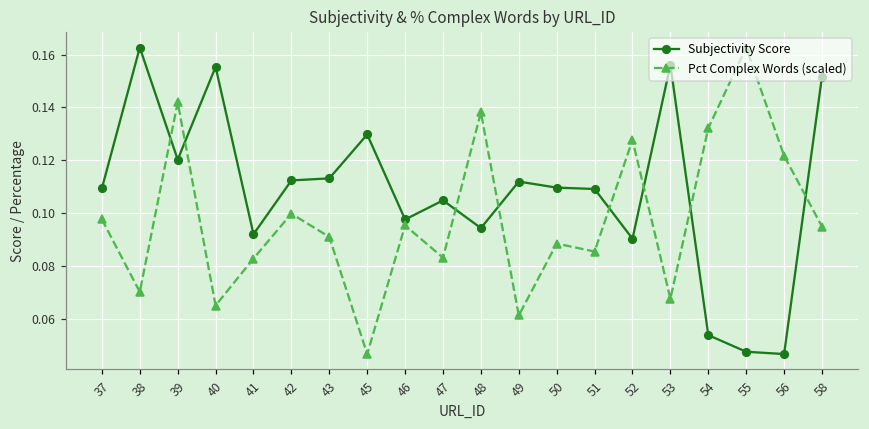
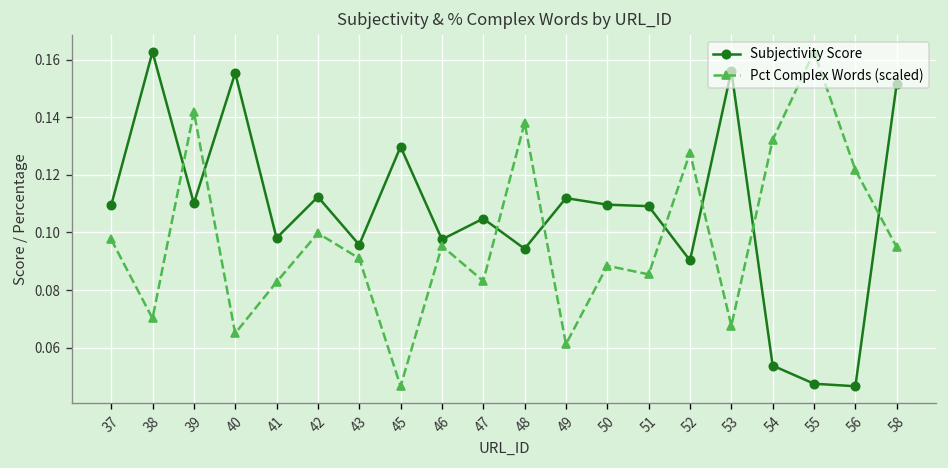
  {
    "Subjectivity Score": {
      "37": 0.109,
      "38": 0.163,
-     "39": 0.120,
+     "39": 0.110,
      "40": 0.155,
-     "41": 0.092,
+     "41": 0.098,
      "42": 0.112,
-     "43": 0.113,
+     "43": 0.096,
      "45": 0.130,
      "46": 0.098,
      "47": 0.105,
      "48": 0.094,
      "49": 0.112,
      "50": 0.110,
      "51": 0.109,
      "52": 0.090,
      "54": 0.054,
      "55": 0.048,
      "56": 0.047
    },
    "Pct Complex Words (scaled)": {
      "37": 0.098,
      "38": 0.070,
      "39": 0.142,
      "40": 0.065,
      "41": 0.083,
      "42": 0.100,
      "43": 0.091,
      "45": 0.047,
      "46": 0.095,
      "47": 0.083,
      "48": 0.138,
      "49": 0.061,
      "50": 0.088,
      "51": 0.085,
      "52": 0.128,
      "53": 0.068,
      "54": 0.132,
      "56": 0.122,
      "58": 0.095
    }
  }
